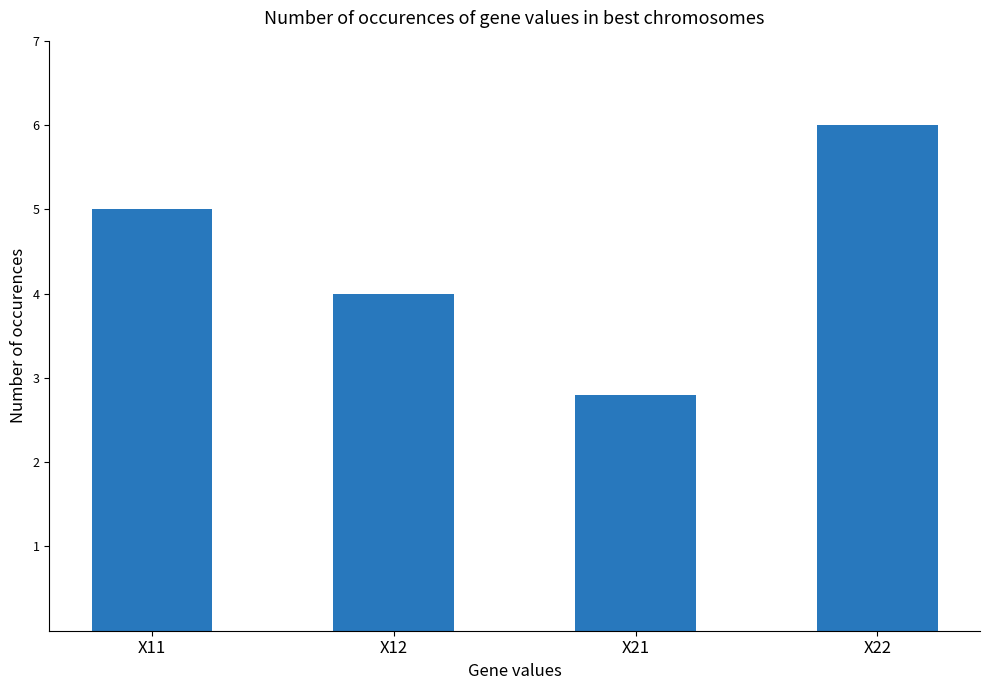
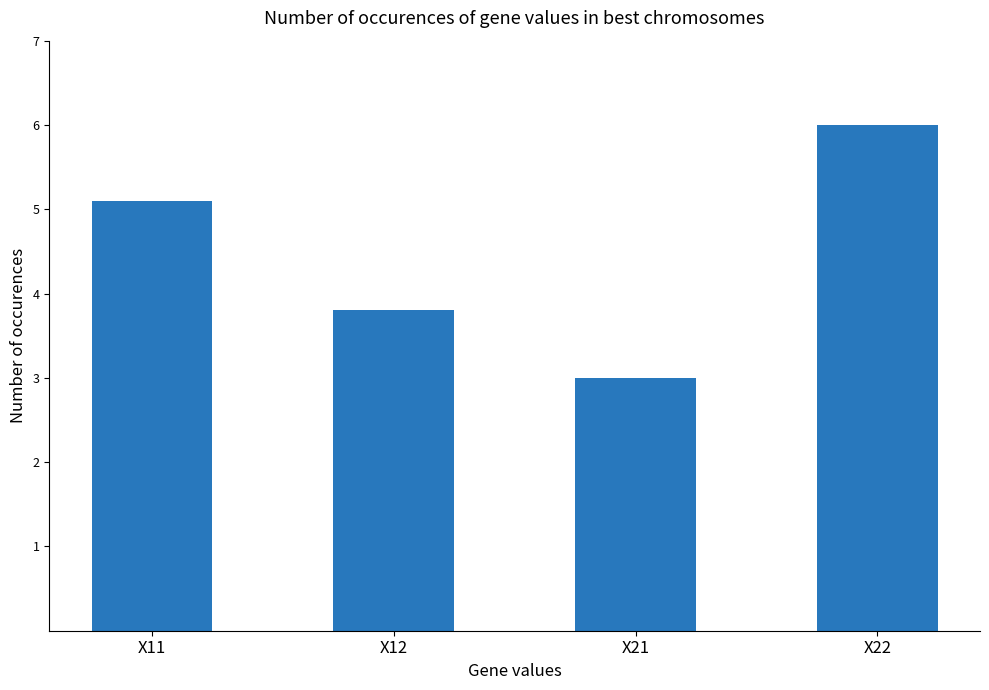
  {
-   "X11": 5.0,
-   "X12": 4.0,
-   "X21": 2.8,
+   "X11": 5.1,
+   "X12": 3.8,
+   "X21": 3.0,
    "X22": 6.0
  }
